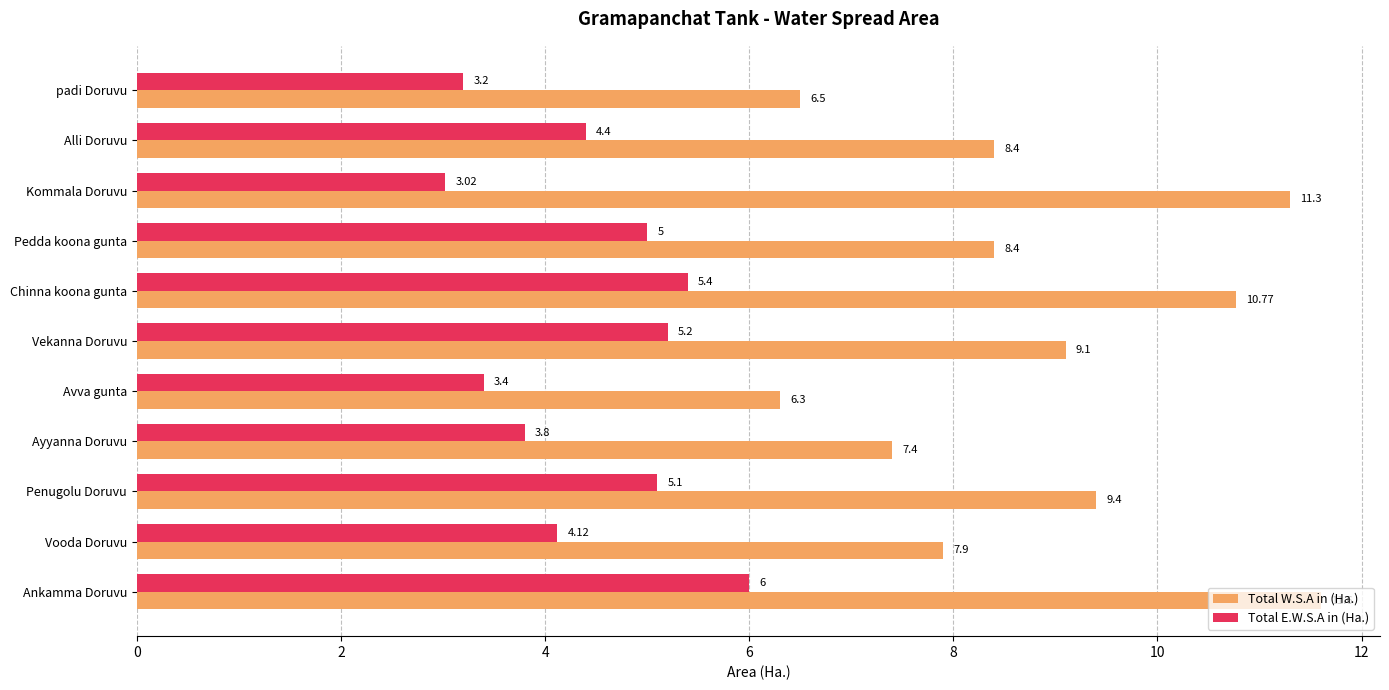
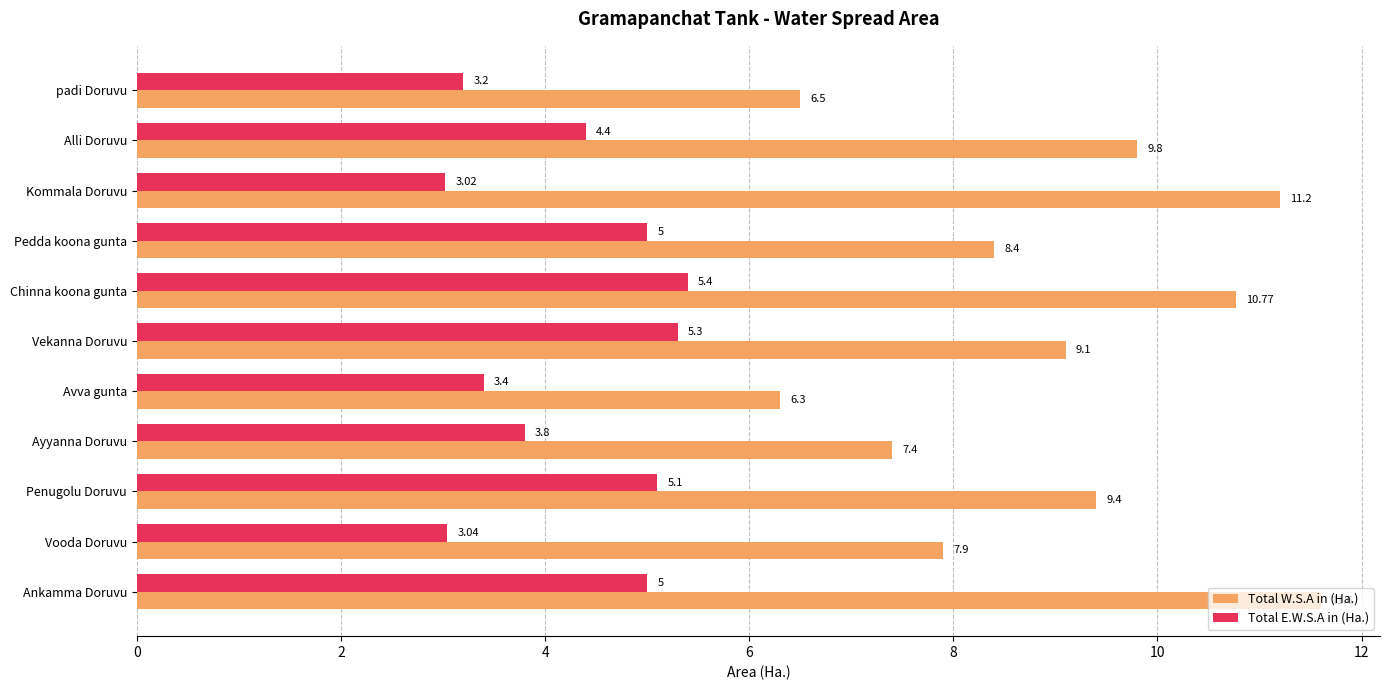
  {
    "Total W.S.A in (Ha.)": {
      "padi Doruvu": 6.5,
-     "Alli Doruvu": 8.4,
-     "Kommala Doruvu": 11.3,
+     "Alli Doruvu": 9.8,
+     "Kommala Doruvu": 11.2,
      "Pedda koona gunta": 8.4,
      "Chinna koona gunta": 10.77,
      "Vekanna Doruvu": 9.1,
      "Avva gunta": 6.3,
      "Ayyanna Doruvu": 7.4,
      "Penugolu Doruvu": 9.4,
      "Vooda Doruvu": 7.9
    },
    "Total E.W.S.A in (Ha.)": {
      "padi Doruvu": 3.2,
      "Alli Doruvu": 4.4,
      "Kommala Doruvu": 3.02,
      "Pedda koona gunta": 5,
      "Chinna koona gunta": 5.4,
-     "Vekanna Doruvu": 5.2,
+     "Vekanna Doruvu": 5.3,
      "Avva gunta": 3.4,
      "Ayyanna Doruvu": 3.8,
      "Penugolu Doruvu": 5.1,
-     "Vooda Doruvu": 4.12,
-     "Ankamma Doruvu": 6
+     "Vooda Doruvu": 3.04,
+     "Ankamma Doruvu": 5
    }
  }
